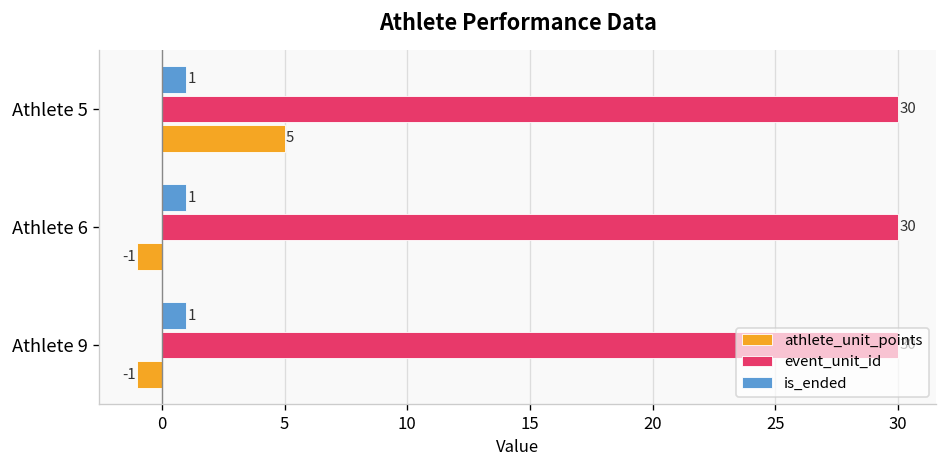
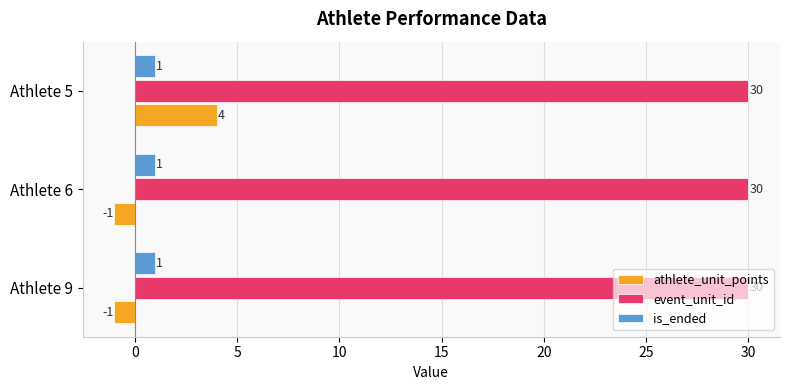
  {
    "athlete_unit_points": {
-     "Athlete 5": 5,
+     "Athlete 5": 4,
      "Athlete 6": -1,
      "Athlete 9": -1
    },
    "event_unit_id": {
      "Athlete 5": 30,
      "Athlete 6": 30
    },
    "is_ended": {
      "Athlete 5": 1,
      "Athlete 6": 1,
      "Athlete 9": 1
    }
  }
